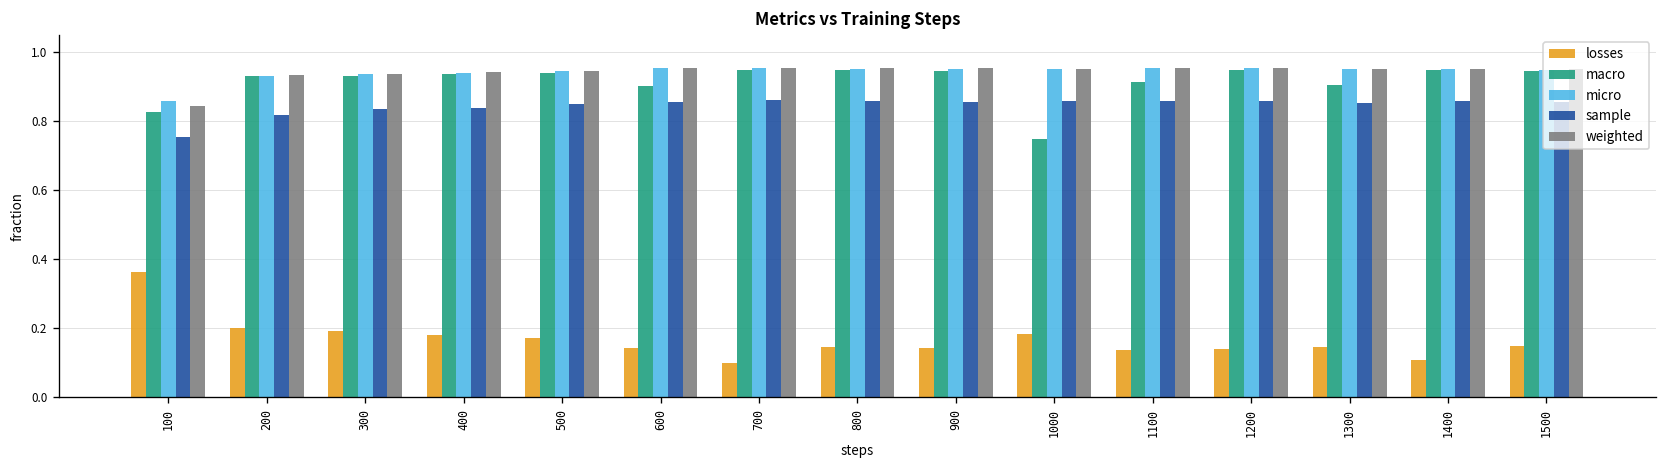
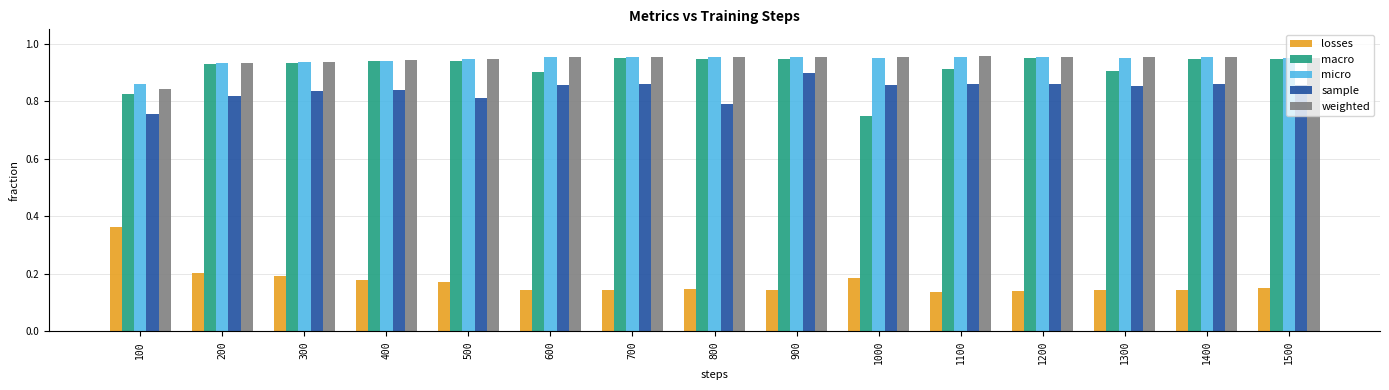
  {
    "losses": {
      "100": 0.36,
      "200": 0.20,
      "300": 0.19,
      "400": 0.18,
      "500": 0.17,
      "600": 0.14,
-     "700": 0.10,
+     "700": 0.14,
      "800": 0.15,
      "900": 0.14,
      "1000": 0.18,
      "1100": 0.14,
      "1200": 0.14,
      "1300": 0.15,
-     "1400": 0.11,
+     "1400": 0.14,
      "1500": 0.15
    },
    "macro": {
      "100": 0.83,
      "200": 0.93,
      "300": 0.93,
      "400": 0.94,
      "500": 0.94,
      "600": 0.90,
      "700": 0.95,
      "800": 0.95,
      "900": 0.95,
      "1000": 0.75,
      "1100": 0.91,
      "1200": 0.95,
      "1300": 0.91,
      "1400": 0.95,
      "1500": 0.95
    },
    "micro": {
      "100": 0.86,
      "200": 0.93,
      "300": 0.94,
      "400": 0.94,
      "500": 0.95,
      "600": 0.95,
      "700": 0.95,
      "800": 0.95,
      "900": 0.95,
      "1000": 0.95,
      "1100": 0.96,
      "1200": 0.95,
      "1300": 0.95,
      "1400": 0.95
    },
    "sample": {
      "100": 0.75,
      "200": 0.82,
      "300": 0.84,
      "400": 0.84,
-     "500": 0.85,
+     "500": 0.81,
      "600": 0.86,
      "700": 0.86,
-     "800": 0.86,
-     "900": 0.86,
+     "800": 0.79,
+     "900": 0.90,
      "1000": 0.86,
      "1100": 0.86,
      "1200": 0.86,
      "1300": 0.85,
      "1400": 0.86
    },
    "weighted": {
      "100": 0.84,
      "200": 0.93,
      "300": 0.94,
      "400": 0.94,
      "500": 0.95,
      "600": 0.95,
      "700": 0.96,
      "800": 0.95,
      "900": 0.95,
      "1000": 0.95,
      "1100": 0.96,
      "1200": 0.95,
      "1300": 0.95,
      "1400": 0.95
    }
  }
